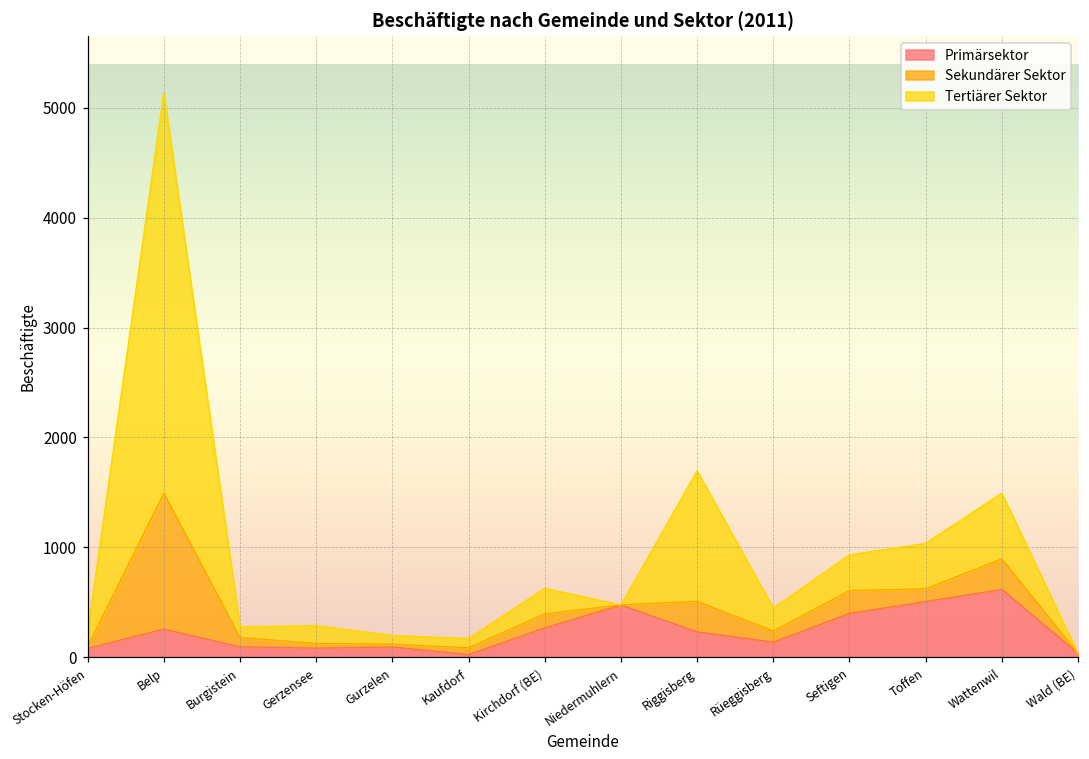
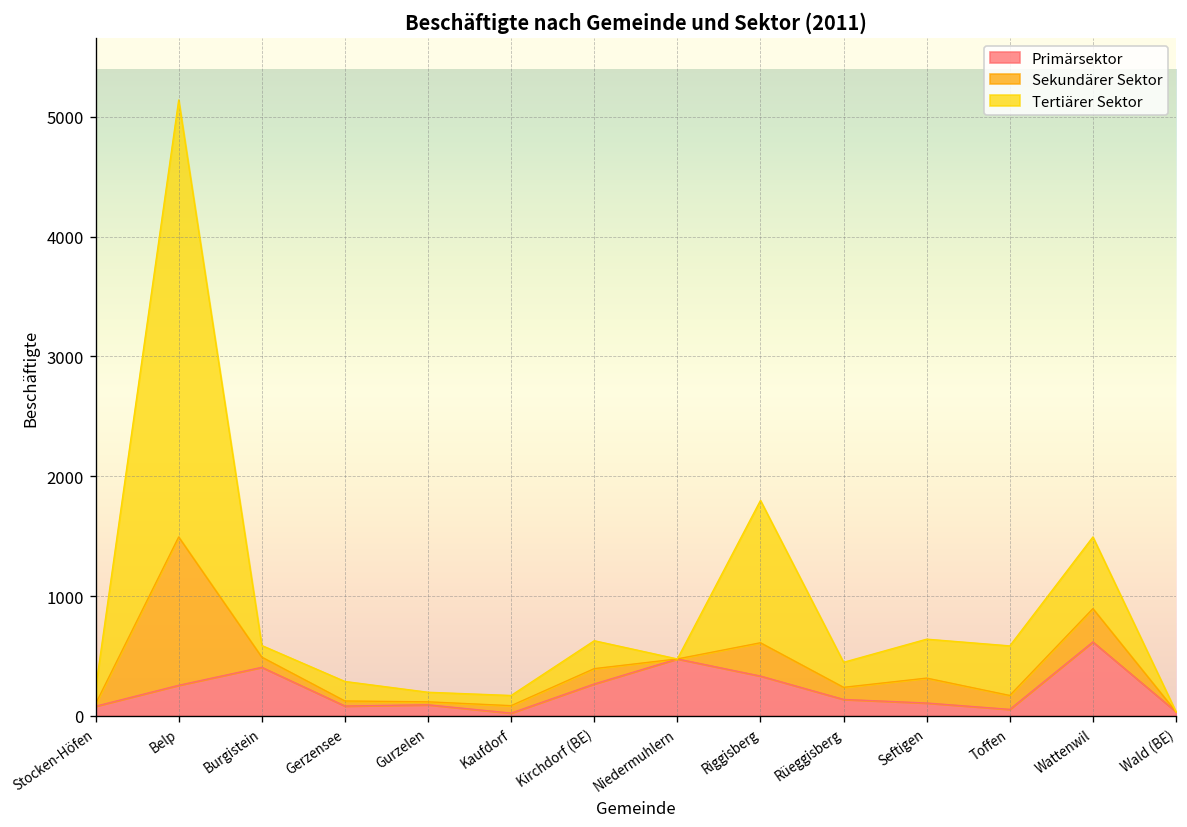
  {
    "Primärsektor": {
      "Belp": 300,
-     "Burgistein": 100,
+     "Burgistein": 400,
      "Gerzensee": 100,
      "Kaufdorf": 0,
      "Kirchdorf (BE)": 300,
-     "Riggisberg": 200,
+     "Riggisberg": 300,
      "Rüeggisberg": 100,
-     "Seftigen": 400,
-     "Toffen": 500,
+     "Seftigen": 100,
+     "Toffen": 100,
      "Wattenwil": 600
    }
  }
